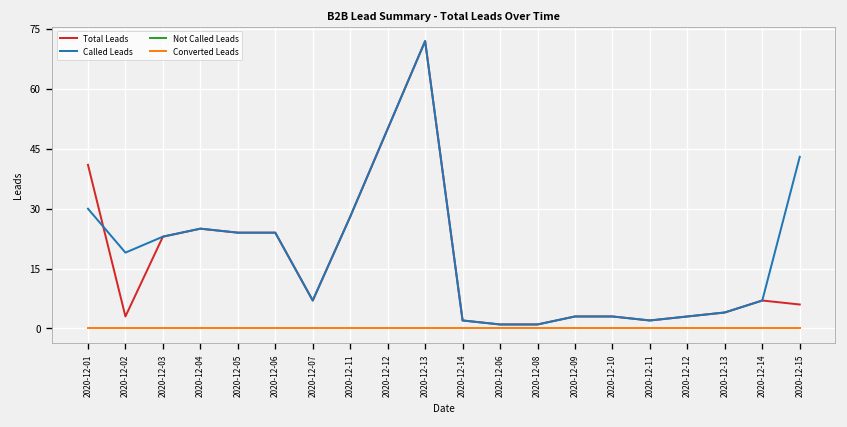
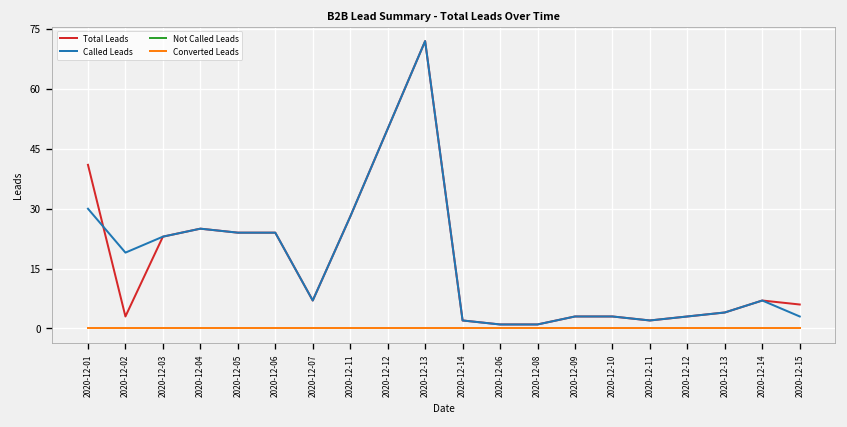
  {
    "Total Leads": {
      "2020-12-01": 41,
      "2020-12-02": 3,
      "2020-12-15": 6
    },
    "Called Leads": {
      "2020-12-01": 30,
      "2020-12-02": 19,
-     "2020-12-15": 43
+     "2020-12-15": 3
    },
    "Converted Leads": {
      "2020-12-01": 0,
      "2020-12-02": 0,
      "2020-12-03": 0,
      "2020-12-04": 0,
      "2020-12-05": 0,
      "2020-12-07": 0,
      "2020-12-08": 0,
      "2020-12-09": 0,
      "2020-12-10": 0,
      "2020-12-15": 0
    }
  }
